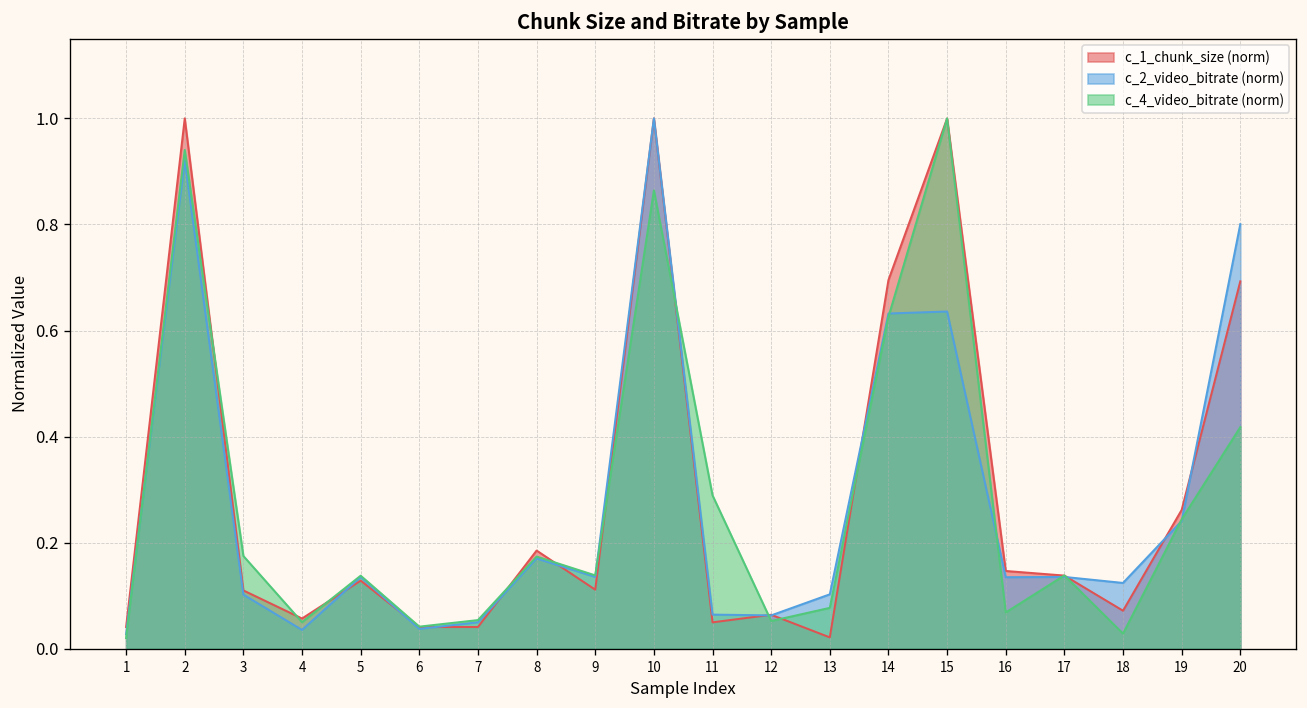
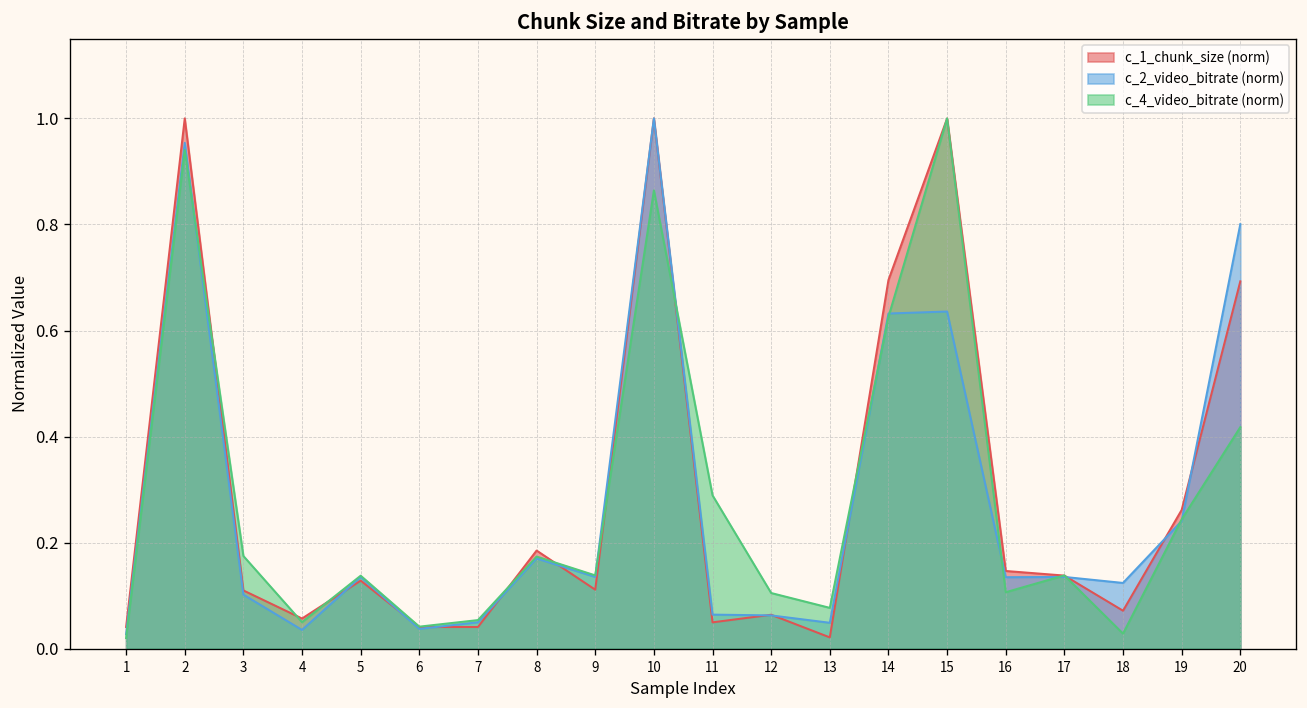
  {
    "c_1_chunk_size (norm)": {
      "1": 0.04,
      "2": 1.00,
      "3": 0.11,
      "4": 0.06,
      "5": 0.13,
      "7": 0.04,
      "8": 0.19,
      "9": 0.11,
      "11": 0.05,
      "13": 0.02,
      "14": 0.70,
      "16": 0.15,
      "18": 0.07,
      "19": 0.26,
      "20": 0.69
    },
    "c_2_video_bitrate (norm)": {
      "1": 0.03,
-     "2": 0.92,
+     "2": 0.95,
      "3": 0.10,
      "4": 0.04,
      "11": 0.06,
-     "13": 0.10,
+     "13": 0.05,
      "14": 0.63,
      "15": 0.64,
      "16": 0.14,
      "18": 0.12,
      "20": 0.80
    },
    "c_4_video_bitrate (norm)": {
      "1": 0.02,
      "2": 0.94,
      "3": 0.18,
      "4": 0.05,
      "10": 0.86,
      "11": 0.29,
-     "12": 0.05,
+     "12": 0.11,
      "13": 0.08,
      "14": 0.63,
-     "16": 0.07,
+     "16": 0.11,
      "18": 0.03,
      "20": 0.42
    }
  }
